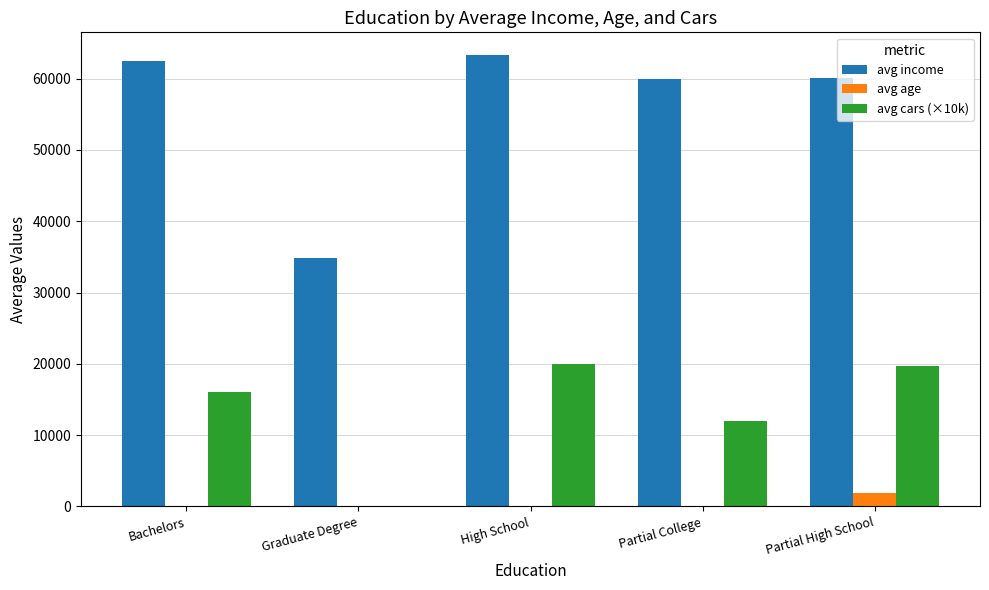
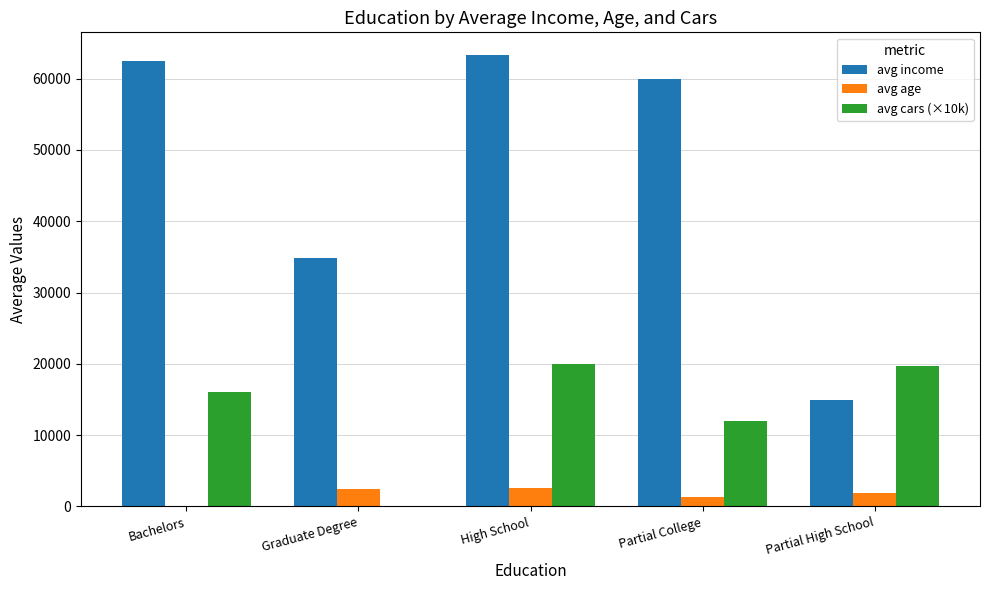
  {
    "avg income": {
      "Bachelors": 63000,
      "Graduate Degree": 35000,
      "High School": 63000,
      "Partial College": 60000,
-     "Partial High School": 60000
+     "Partial High School": 15000
    },
    "avg age": {
-     "Graduate Degree": 0,
-     "High School": 0,
-     "Partial College": 0,
+     "Graduate Degree": 2000,
+     "High School": 3000,
+     "Partial College": 1000,
      "Partial High School": 2000
    },
    "avg cars (×10k)": {
      "Bachelors": 16000,
      "Graduate Degree": 0,
      "High School": 20000,
      "Partial College": 12000,
      "Partial High School": 20000
    }
  }
